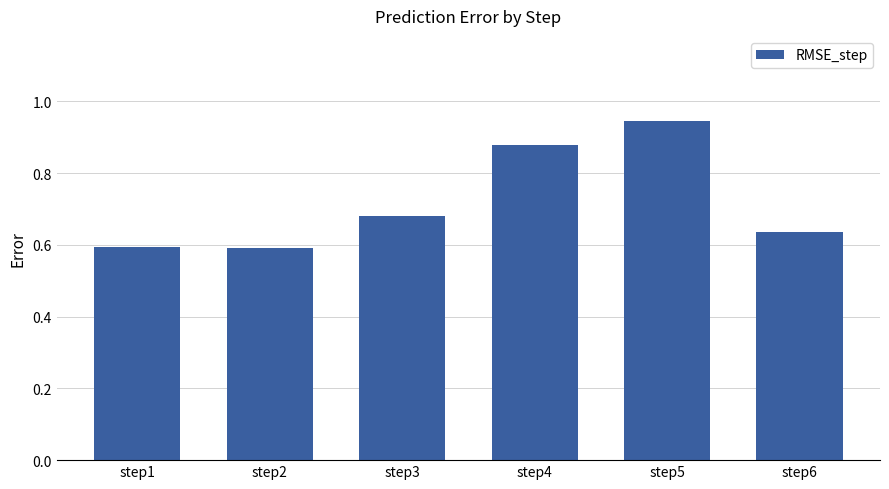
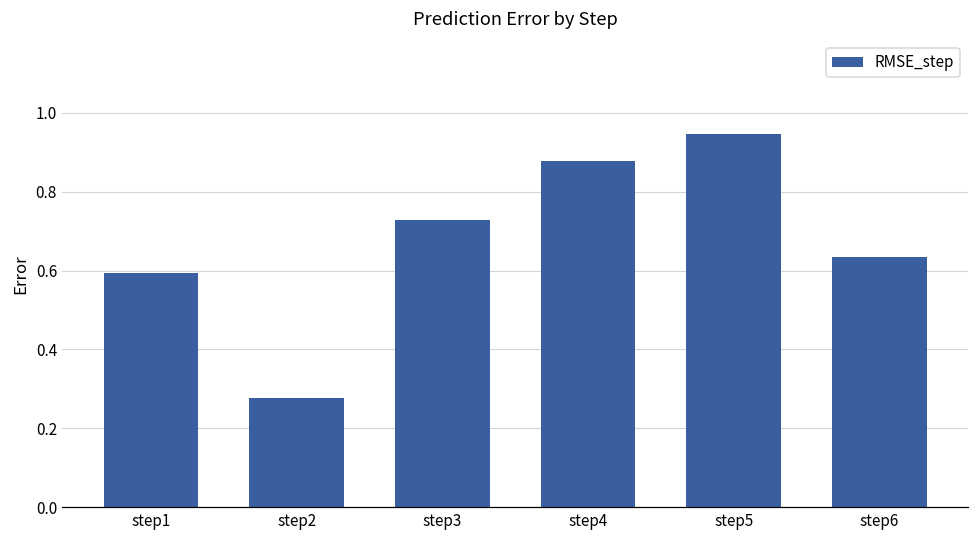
  {
    "step1": 0.59,
-   "step2": 0.59,
-   "step3": 0.68,
+   "step2": 0.28,
+   "step3": 0.73,
    "step4": 0.88,
    "step5": 0.95,
    "step6": 0.64
  }
